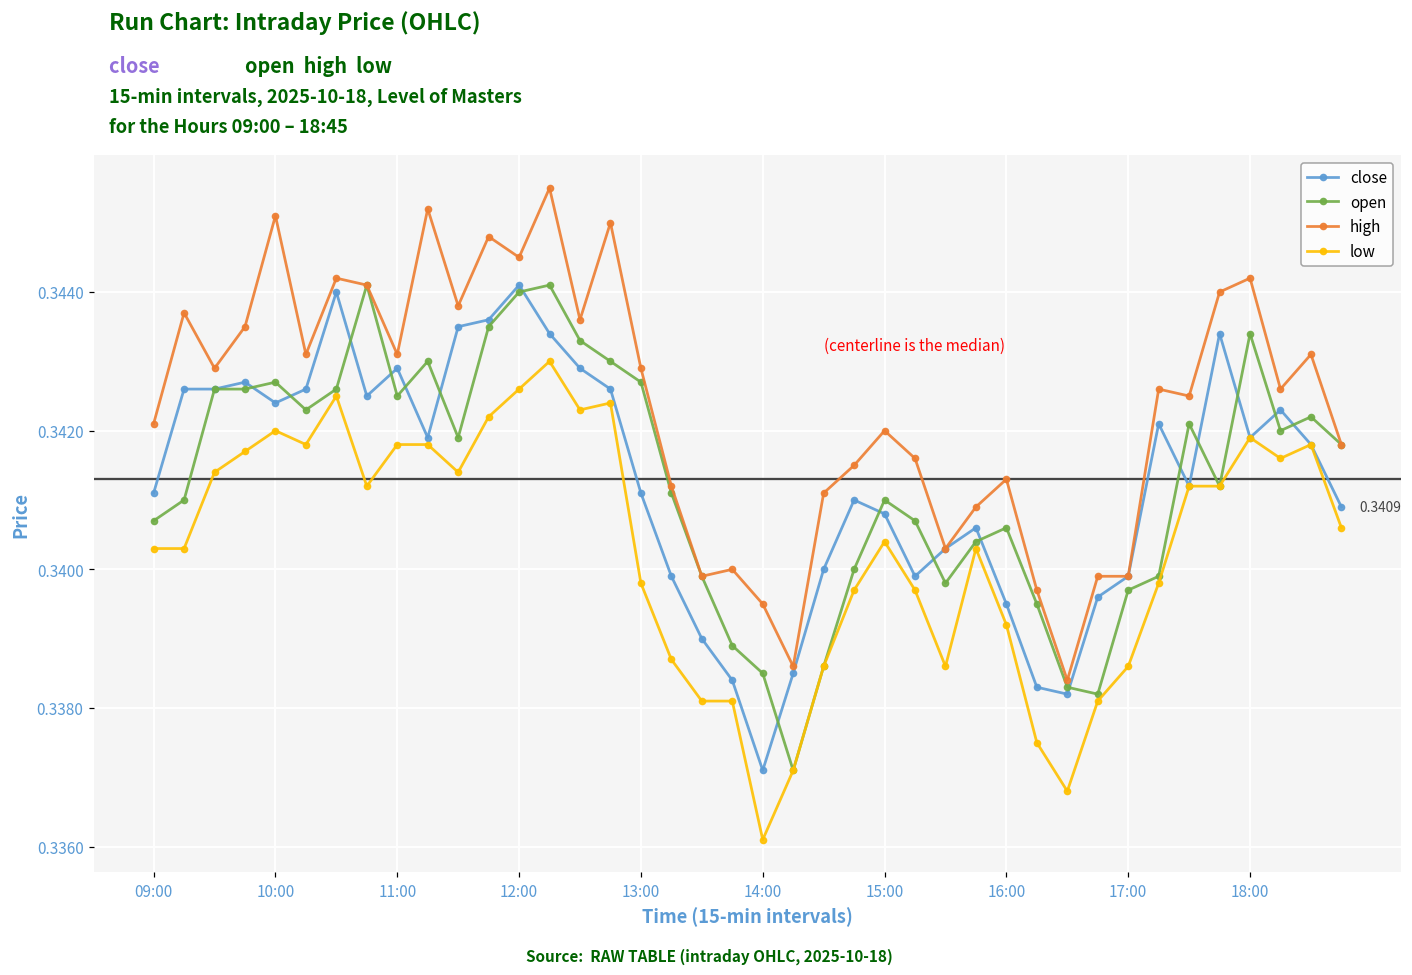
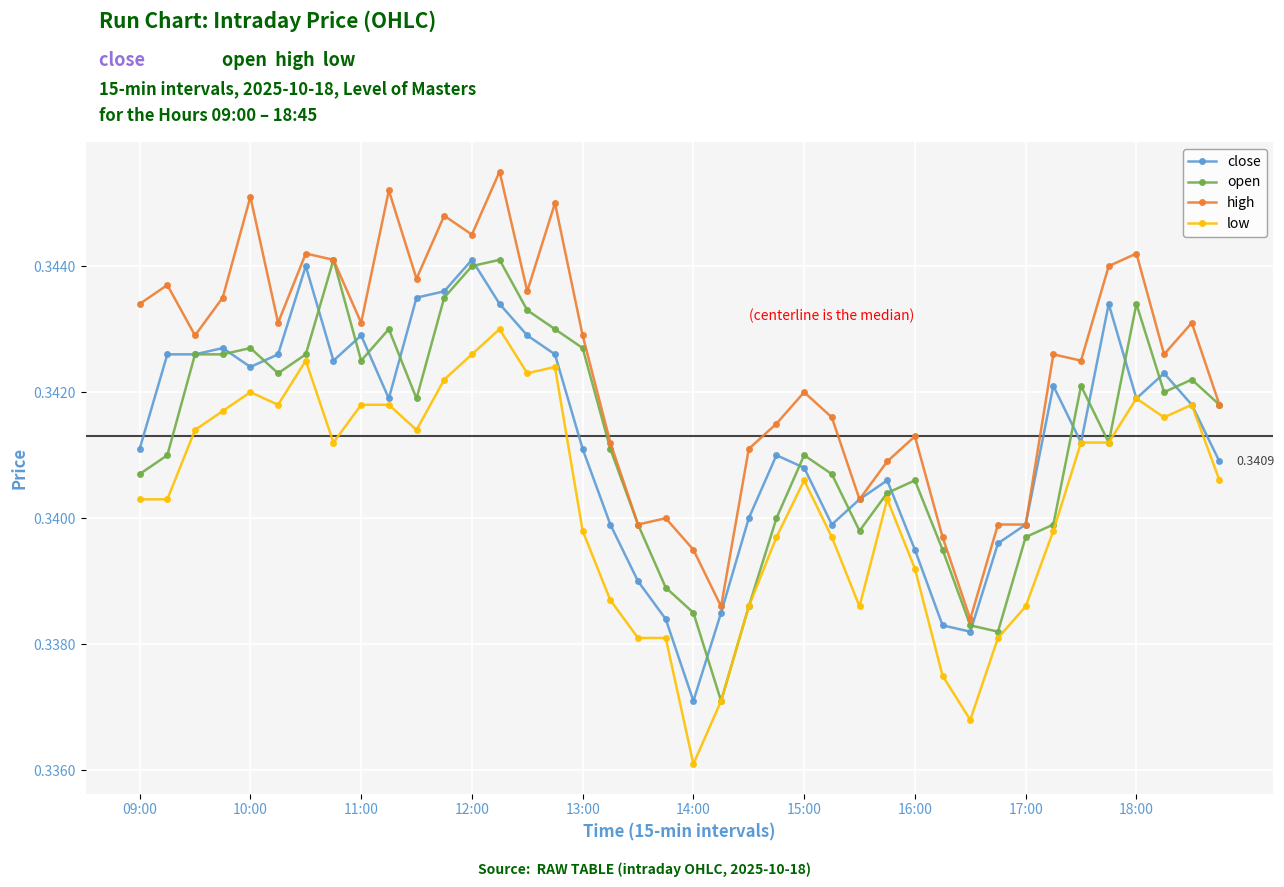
  {
    "close": {
      "09:00": 0.3411,
      "10:00": 0.3424,
      "11:00": 0.3429,
      "12:00": 0.3441,
      "13:00": 0.3411,
      "14:00": 0.3371,
      "15:00": 0.3408,
      "16:00": 0.3395
    },
    "open": {
      "09:00": 0.3407,
      "10:00": 0.3427,
      "11:00": 0.3425,
      "12:00": 0.3440,
      "13:00": 0.3427,
      "14:00": 0.3385,
      "15:00": 0.3410,
      "16:00": 0.3406,
      "17:00": 0.3397,
      "18:00": 0.3434
    },
    "high": {
-     "09:00": 0.3421,
+     "09:00": 0.3434,
      "10:00": 0.3451,
      "11:00": 0.3431,
      "12:00": 0.3445,
      "13:00": 0.3429,
      "14:00": 0.3395,
      "15:00": 0.3420,
      "16:00": 0.3413,
      "18:00": 0.3442
    },
    "low": {
      "09:00": 0.3403,
      "10:00": 0.3420,
      "11:00": 0.3418,
      "12:00": 0.3426,
      "13:00": 0.3398,
      "14:00": 0.3361,
-     "15:00": 0.3404,
+     "15:00": 0.3406,
      "16:00": 0.3392,
      "17:00": 0.3386
    }
  }
